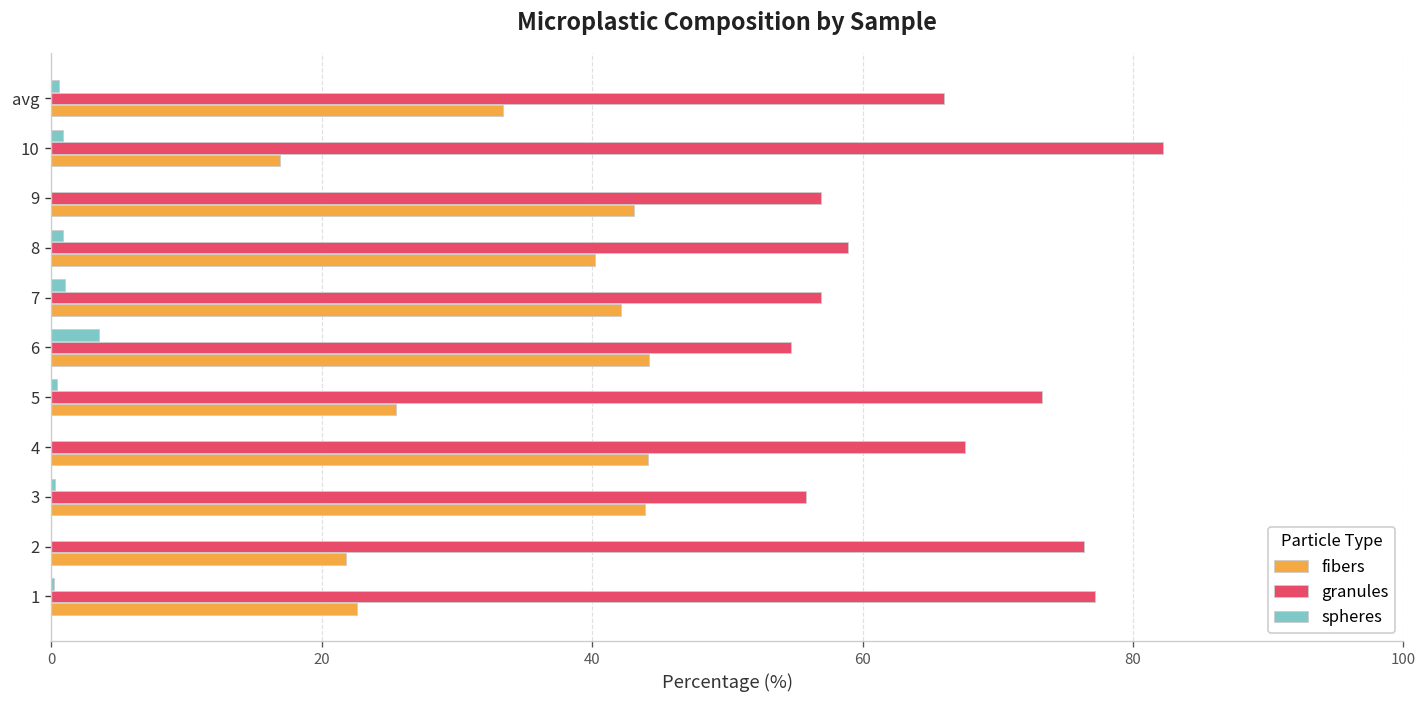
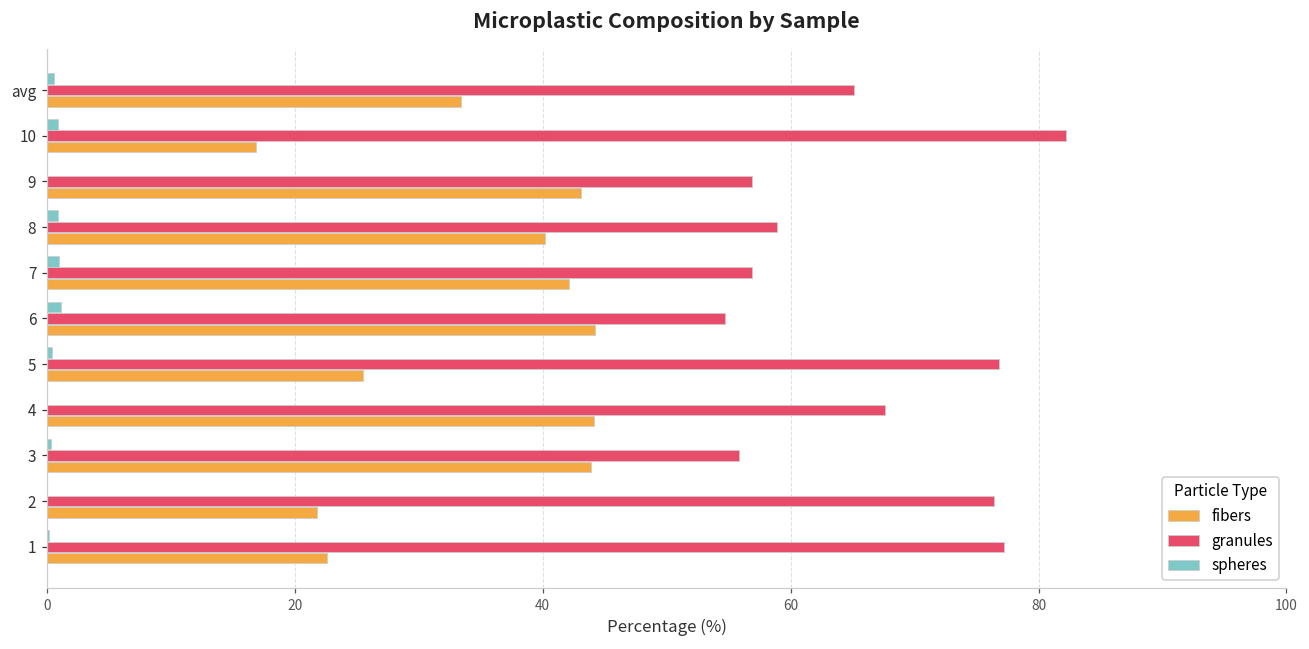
  {
    "fibers": {
      "avg": 33.4,
      "10": 16.9,
      "9": 43.1,
      "8": 40.2,
      "7": 42.1,
      "6": 44.2,
      "5": 25.5,
      "4": 44.1,
      "3": 43.9,
      "2": 21.8,
      "1": 22.6
    },
    "granules": {
-     "avg": 66.0,
+     "avg": 65.1,
      "10": 82.2,
      "9": 56.9,
      "8": 58.9,
      "7": 56.9,
      "6": 54.7,
-     "5": 73.3,
+     "5": 76.8,
      "4": 67.6,
      "3": 55.8,
      "2": 76.4,
      "1": 77.2
    },
    "spheres": {
      "avg": 0.6,
      "10": 0.9,
      "9": 0.0,
      "8": 0.9,
      "7": 1.0,
-     "6": 3.5,
+     "6": 1.1,
      "5": 0.4,
      "4": 0.0,
      "3": 0.3,
      "2": 0.0
    }
  }
